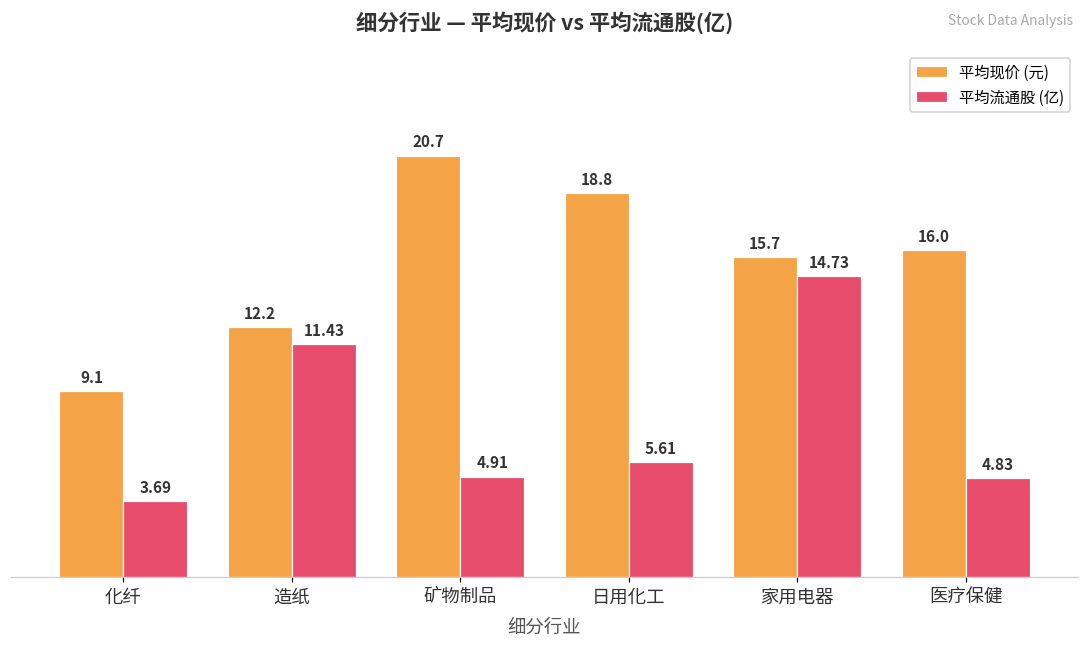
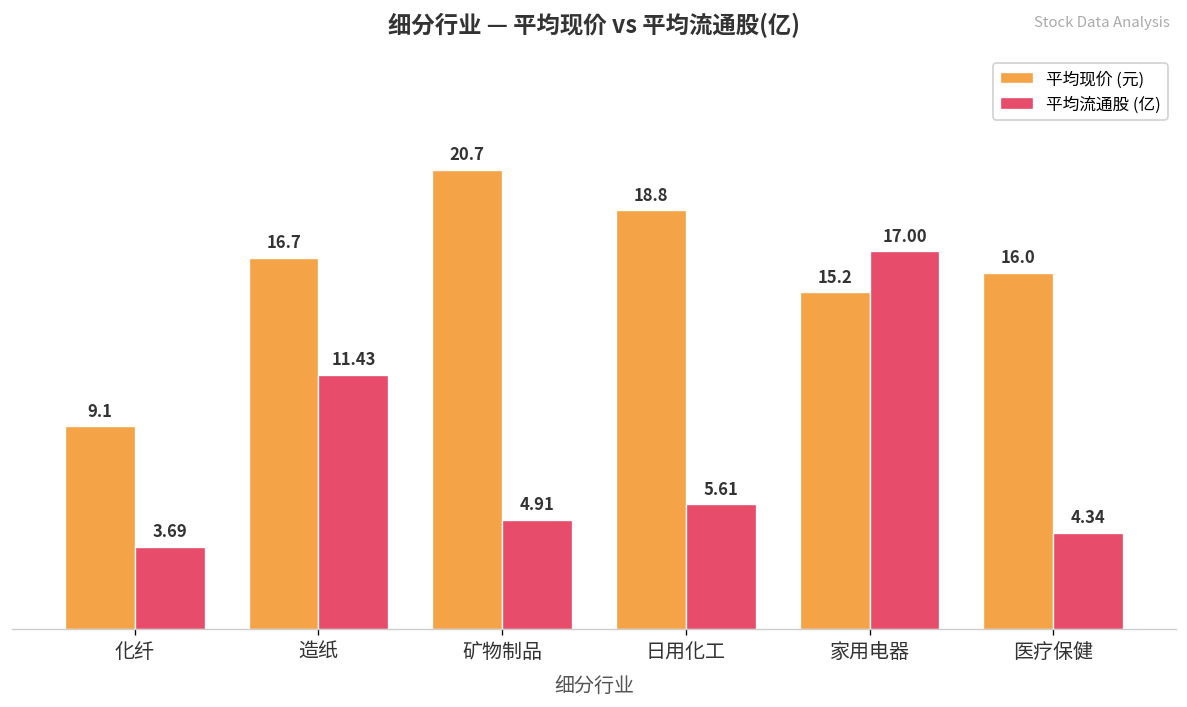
  {
    "平均现价 (元)": {
      "化纤": 9.1,
-     "造纸": 12.2,
+     "造纸": 16.7,
      "矿物制品": 20.7,
      "日用化工": 18.8,
-     "家用电器": 15.7,
+     "家用电器": 15.2,
      "医疗保健": 16.0
    },
    "平均流通股 (亿)": {
      "化纤": 3.69,
      "造纸": 11.43,
      "矿物制品": 4.91,
      "日用化工": 5.61,
-     "家用电器": 14.73,
-     "医疗保健": 4.83
+     "家用电器": 17.00,
+     "医疗保健": 4.34
    }
  }
